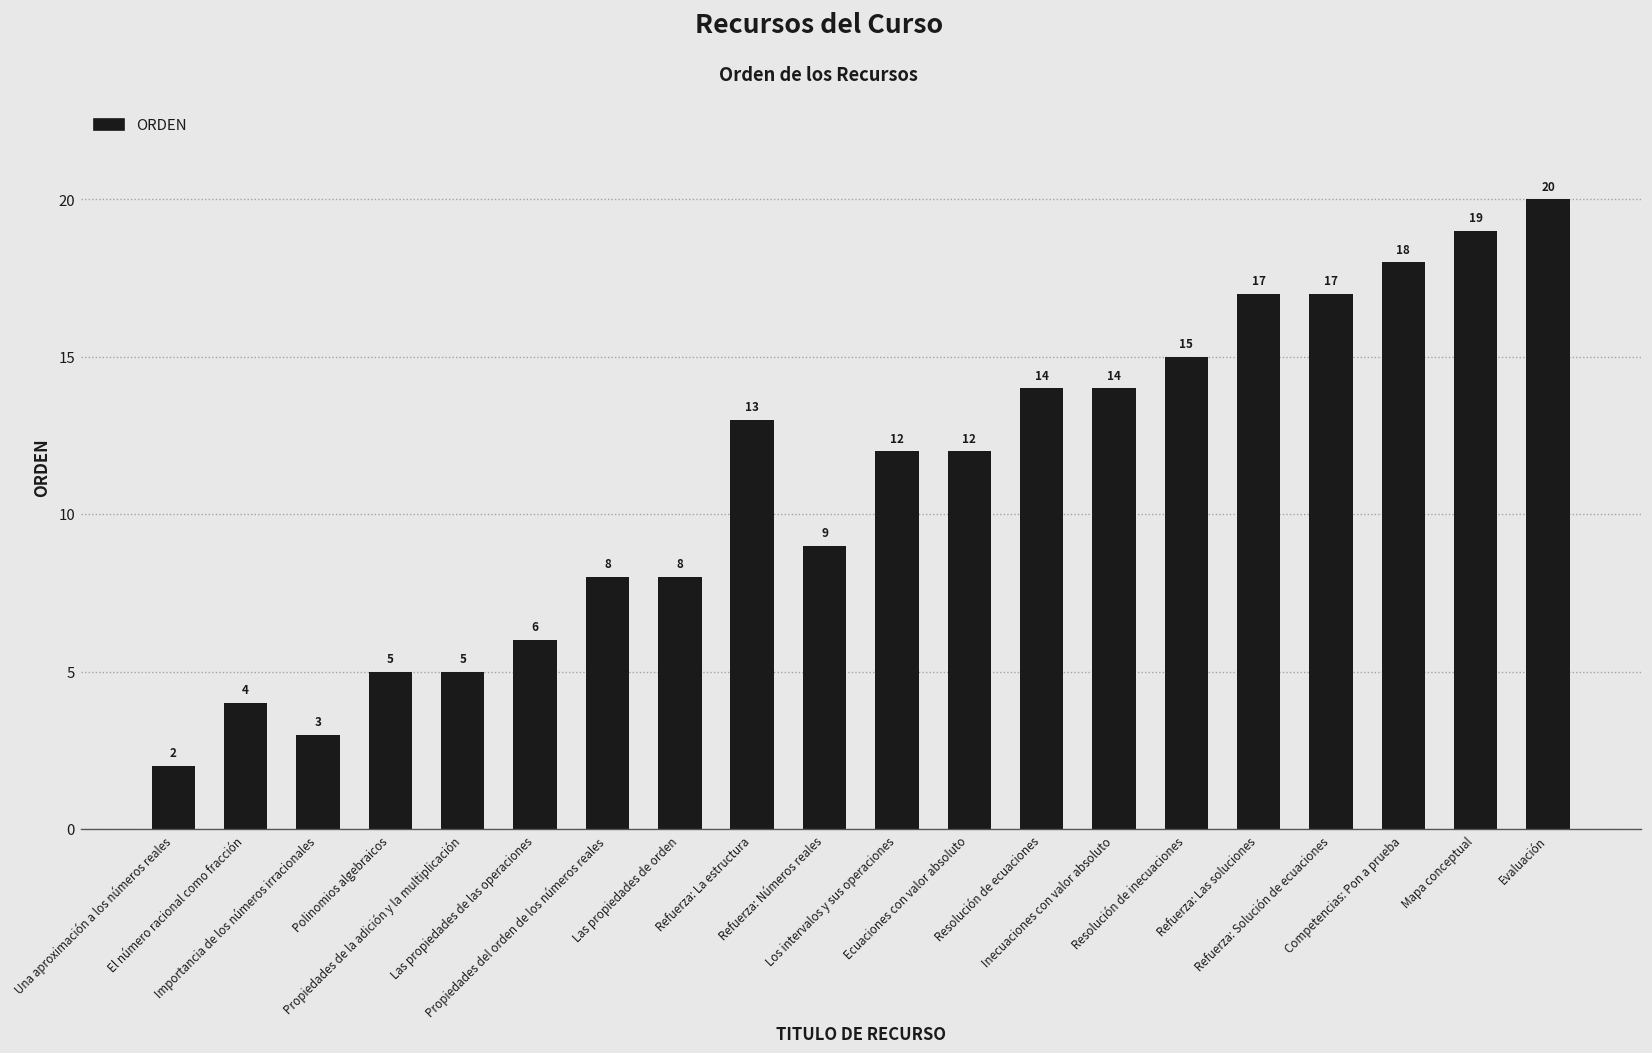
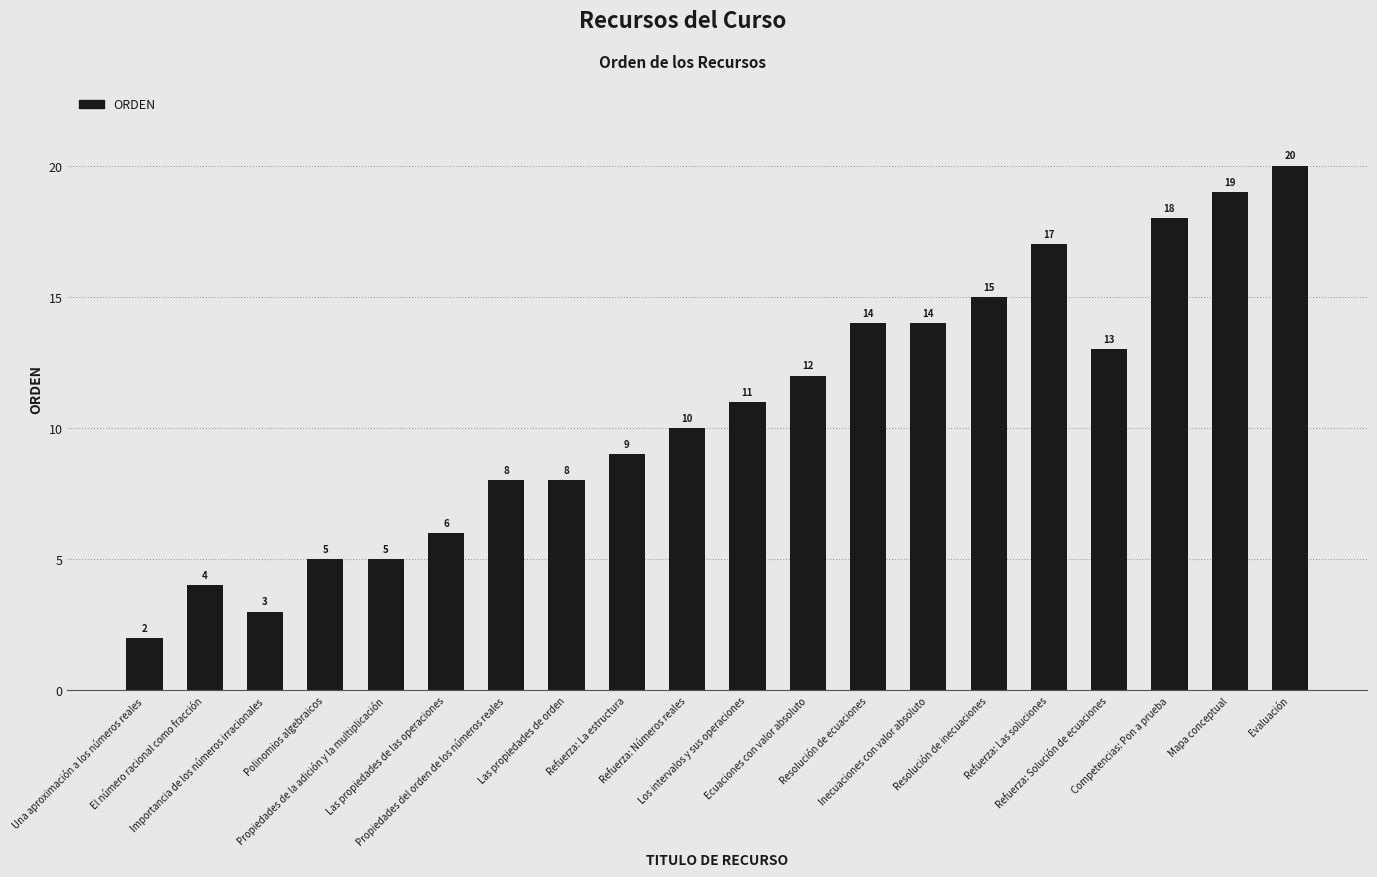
  {
    "Una aproximación a los números reales": 2,
    "El número racional como fracción": 4,
    "Importancia de los números irracionales": 3,
    "Polinomios algebraicos": 5,
    "Propiedades de la adición y la multiplicación": 5,
    "Las propiedades de las operaciones": 6,
    "Propiedades del orden de los números reales": 8,
    "Las propiedades de orden": 8,
-   "Refuerza: La estructura": 13,
-   "Refuerza: Números reales": 9,
-   "Los intervalos y sus operaciones": 12,
+   "Refuerza: La estructura": 9,
+   "Refuerza: Números reales": 10,
+   "Los intervalos y sus operaciones": 11,
    "Ecuaciones con valor absoluto": 12,
    "Resolución de ecuaciones": 14,
    "Inecuaciones con valor absoluto": 14,
    "Resolución de inecuaciones": 15,
    "Refuerza: Las soluciones": 17,
-   "Refuerza: Solución de ecuaciones": 17,
+   "Refuerza: Solución de ecuaciones": 13,
    "Competencias: Pon a prueba": 18,
    "Mapa conceptual": 19,
    "Evaluación": 20
  }
